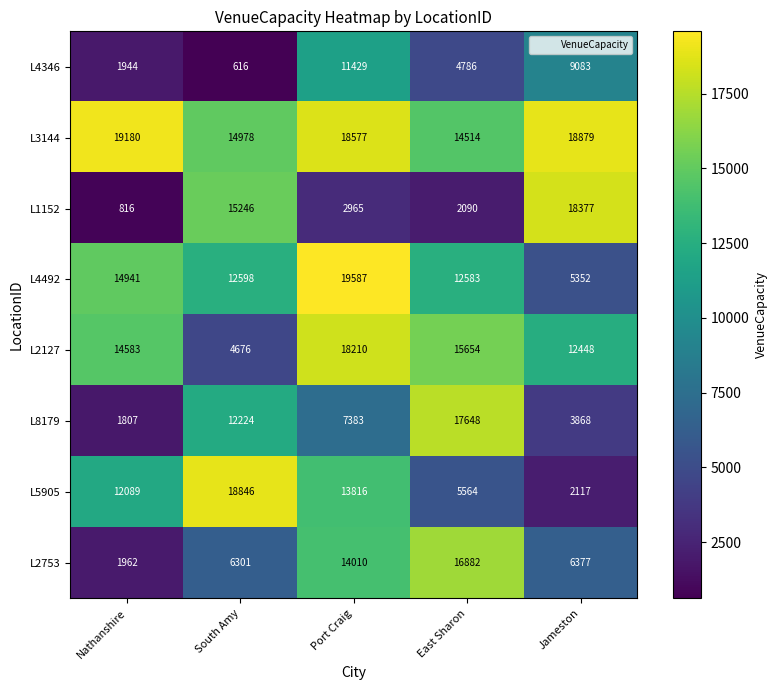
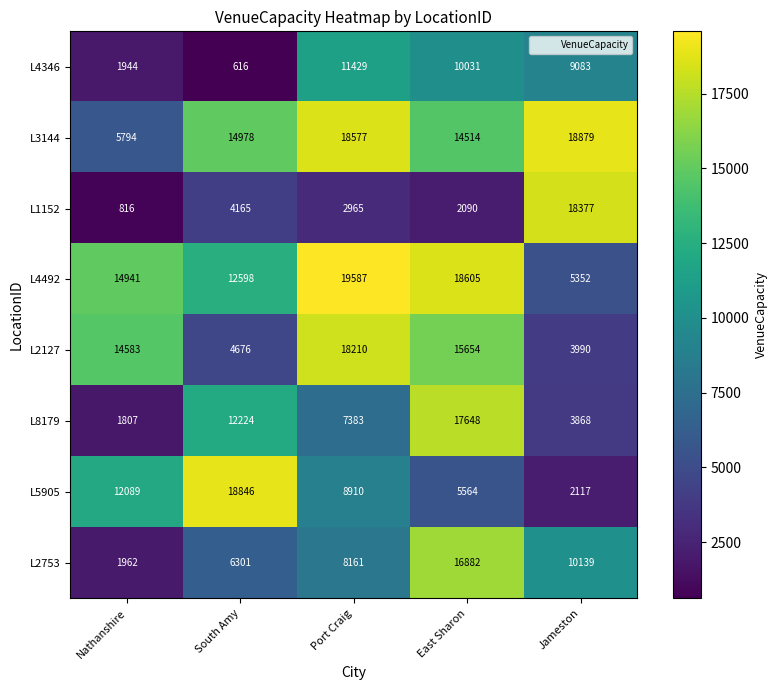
  {
    "L4346": {
      "Nathanshire": 1944,
      "South Amy": 616,
      "Port Craig": 11429,
-     "East Sharon": 4786,
+     "East Sharon": 10031,
      "Jameston": 9083
    },
    "L3144": {
-     "Nathanshire": 19180,
+     "Nathanshire": 5794,
      "South Amy": 14978,
      "Port Craig": 18577,
      "East Sharon": 14514,
      "Jameston": 18879
    },
    "L1152": {
      "Nathanshire": 816,
-     "South Amy": 15246,
+     "South Amy": 4165,
      "Port Craig": 2965,
      "East Sharon": 2090,
      "Jameston": 18377
    },
    "L4492": {
      "Nathanshire": 14941,
      "South Amy": 12598,
      "Port Craig": 19587,
-     "East Sharon": 12583,
+     "East Sharon": 18605,
      "Jameston": 5352
    },
    "L2127": {
      "Nathanshire": 14583,
      "South Amy": 4676,
      "Port Craig": 18210,
      "East Sharon": 15654,
-     "Jameston": 12448
+     "Jameston": 3990
    },
    "L8179": {
      "Nathanshire": 1807,
      "South Amy": 12224,
      "Port Craig": 7383,
      "East Sharon": 17648,
      "Jameston": 3868
    },
    "L5905": {
      "Nathanshire": 12089,
      "South Amy": 18846,
-     "Port Craig": 13816,
+     "Port Craig": 8910,
      "East Sharon": 5564,
      "Jameston": 2117
    },
    "L2753": {
      "Nathanshire": 1962,
      "South Amy": 6301,
-     "Port Craig": 14010,
+     "Port Craig": 8161,
      "East Sharon": 16882,
-     "Jameston": 6377
+     "Jameston": 10139
    }
  }
